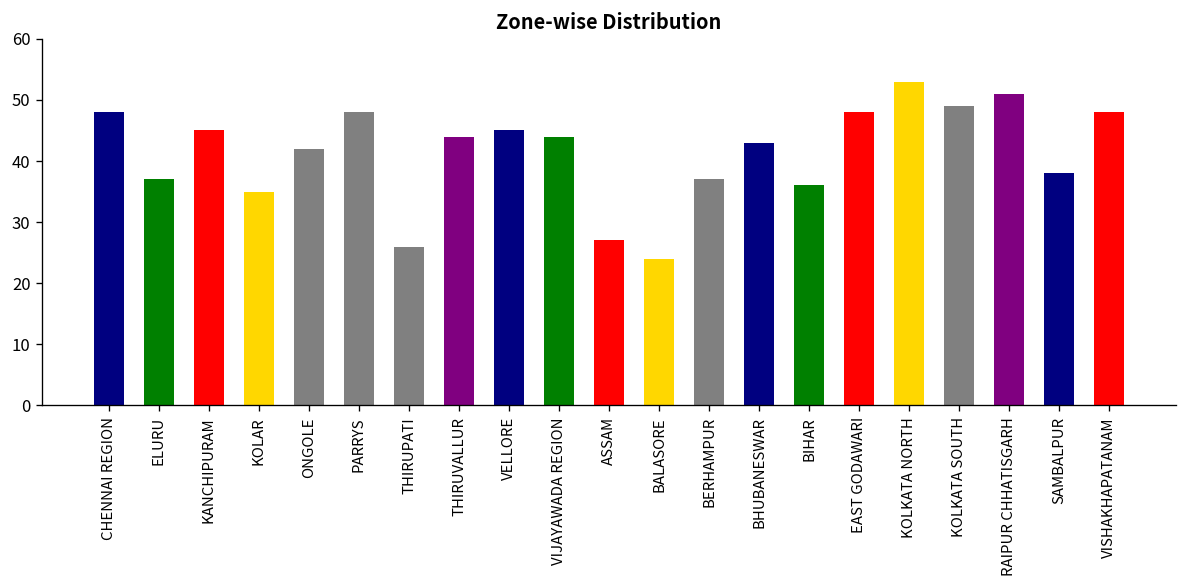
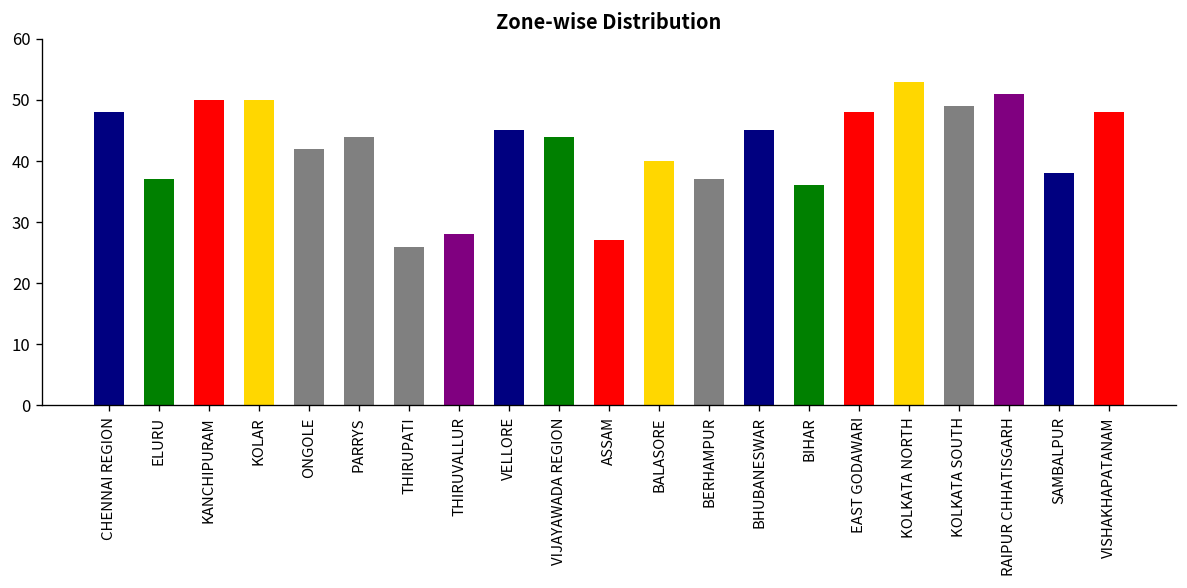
  {
    "CHENNAI REGION": 48,
    "ELURU": 37,
-   "KANCHIPURAM": 45,
-   "KOLAR": 35,
+   "KANCHIPURAM": 50,
+   "KOLAR": 50,
    "ONGOLE": 42,
-   "PARRYS": 48,
+   "PARRYS": 44,
    "THIRUPATI": 26,
-   "THIRUVALLUR": 44,
+   "THIRUVALLUR": 28,
    "VELLORE": 45,
    "VIJAYAWADA REGION": 44,
    "ASSAM": 27,
-   "BALASORE": 24,
+   "BALASORE": 40,
    "BERHAMPUR": 37,
-   "BHUBANESWAR": 43,
+   "BHUBANESWAR": 45,
    "BIHAR": 36,
    "EAST GODAWARI": 48,
    "KOLKATA NORTH": 53,
    "KOLKATA SOUTH": 49,
    "RAIPUR CHHATISGARH": 51,
    "SAMBALPUR": 38,
    "VISHAKHAPATANAM": 48
  }
